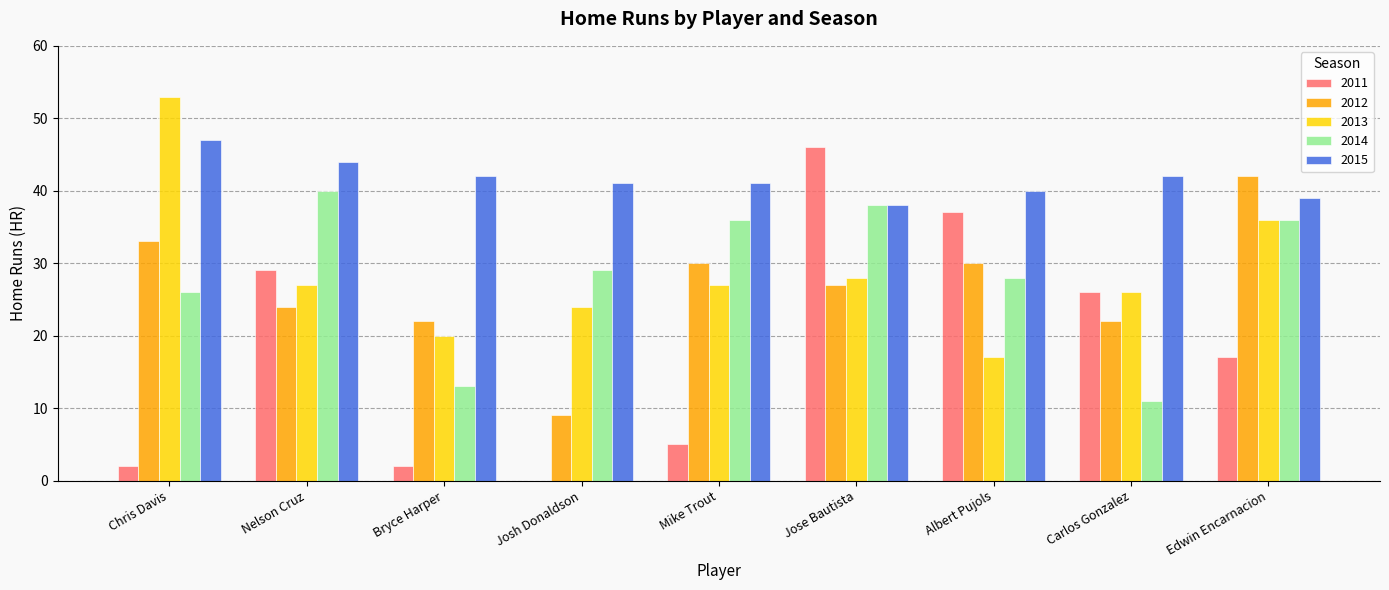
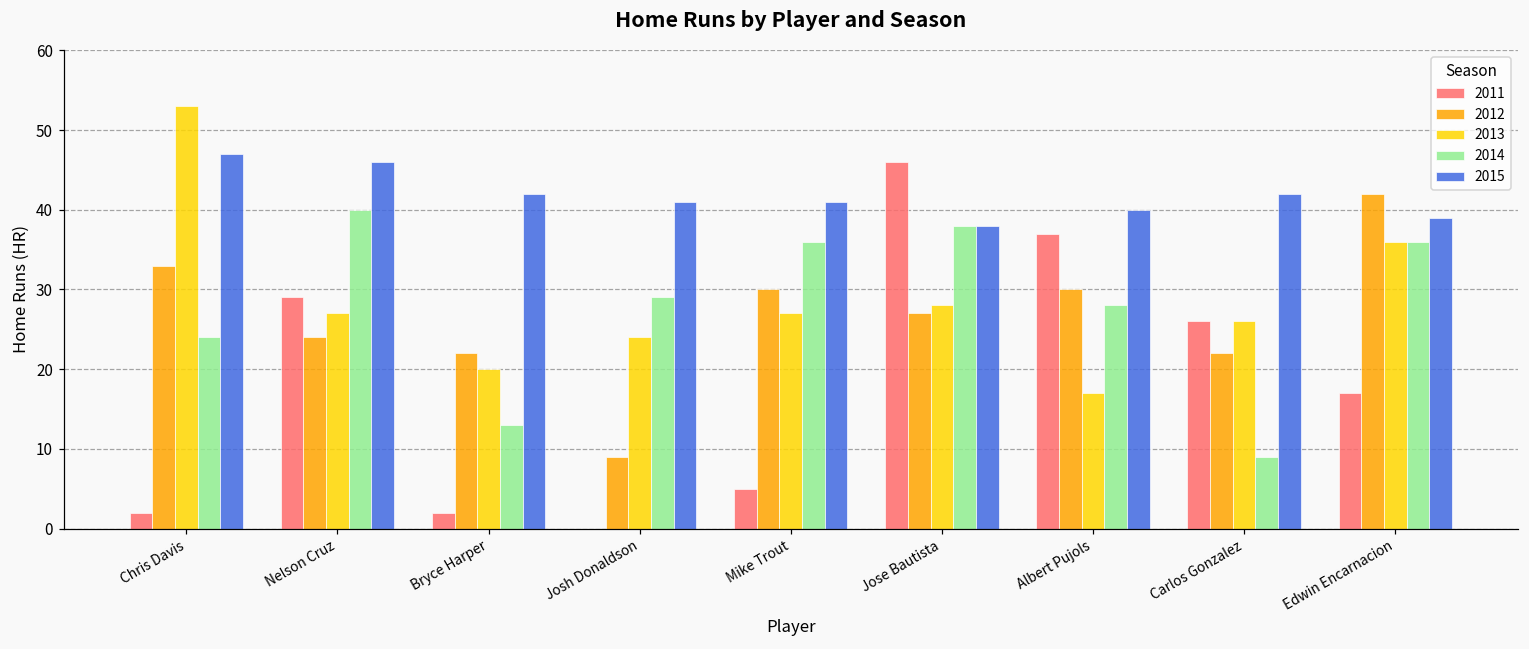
  {
    "2011": {
      "Chris Davis": 2,
      "Nelson Cruz": 29,
      "Bryce Harper": 2,
      "Josh Donaldson": 0,
      "Mike Trout": 5,
      "Jose Bautista": 46,
      "Albert Pujols": 37,
      "Carlos Gonzalez": 26,
      "Edwin Encarnacion": 17
    },
    "2014": {
-     "Chris Davis": 26,
+     "Chris Davis": 24,
      "Nelson Cruz": 40,
      "Bryce Harper": 13,
      "Josh Donaldson": 29,
      "Mike Trout": 36,
      "Jose Bautista": 38,
      "Albert Pujols": 28,
-     "Carlos Gonzalez": 11,
+     "Carlos Gonzalez": 9,
      "Edwin Encarnacion": 36
    },
    "2015": {
      "Chris Davis": 47,
-     "Nelson Cruz": 44,
+     "Nelson Cruz": 46,
      "Bryce Harper": 42,
      "Josh Donaldson": 41,
      "Mike Trout": 41,
      "Jose Bautista": 38,
      "Albert Pujols": 40,
      "Carlos Gonzalez": 42,
      "Edwin Encarnacion": 39
    }
  }
